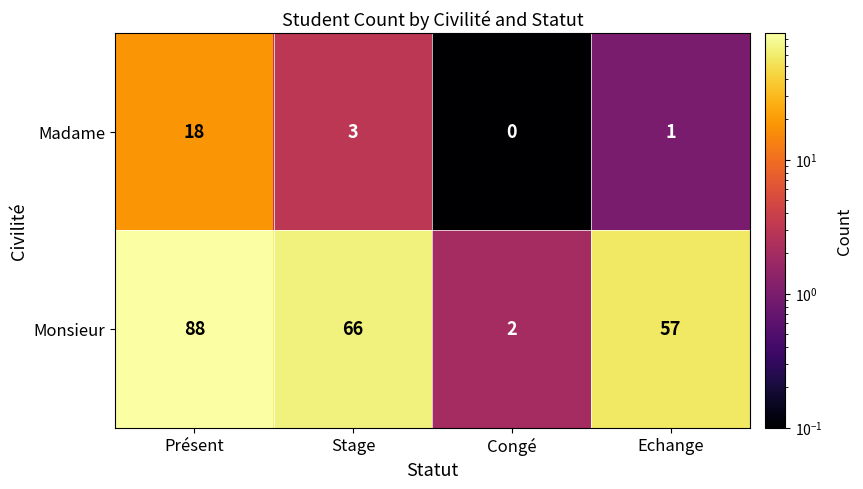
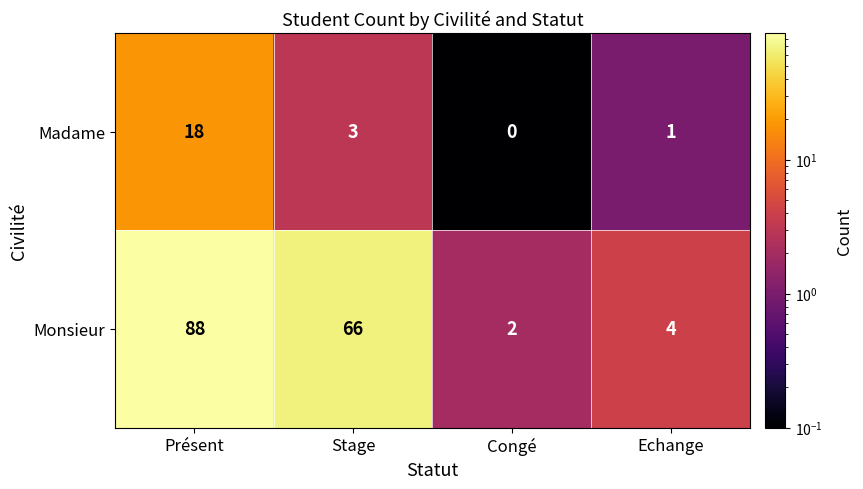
  {
    "Madame": {
      "Présent": 18,
      "Stage": 3,
      "Congé": 0,
      "Echange": 1
    },
    "Monsieur": {
      "Présent": 88,
      "Stage": 66,
      "Congé": 2,
-     "Echange": 57
+     "Echange": 4
    }
  }
